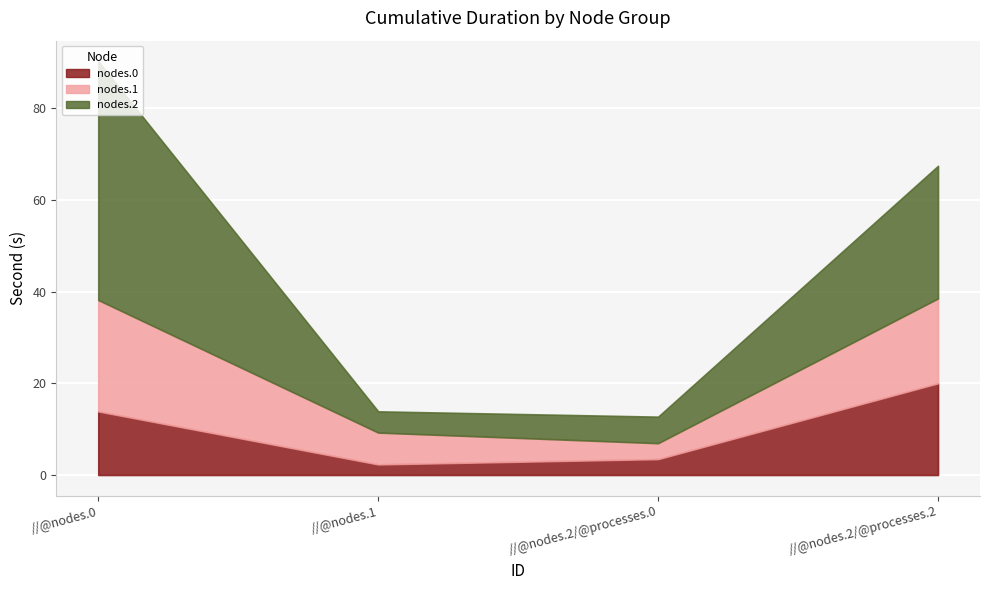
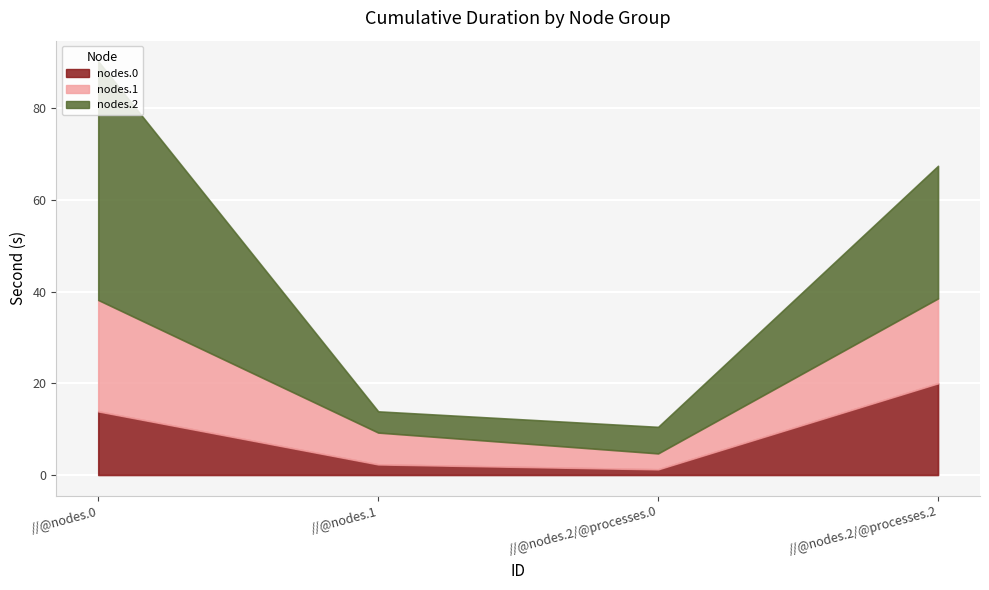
  {
    "nodes.0": {
      "//@nodes.0": 14,
      "//@nodes.1": 2,
-     "//@nodes.2/@processes.0": 3,
+     "//@nodes.2/@processes.0": 1,
      "//@nodes.2/@processes.2": 20
    },
    "nodes.1": {
      "//@nodes.0": 24,
      "//@nodes.1": 7,
      "//@nodes.2/@processes.0": 3,
      "//@nodes.2/@processes.2": 19
    },
    "nodes.2": {
      "//@nodes.1": 5,
      "//@nodes.2/@processes.0": 6,
      "//@nodes.2/@processes.2": 29
    }
  }
